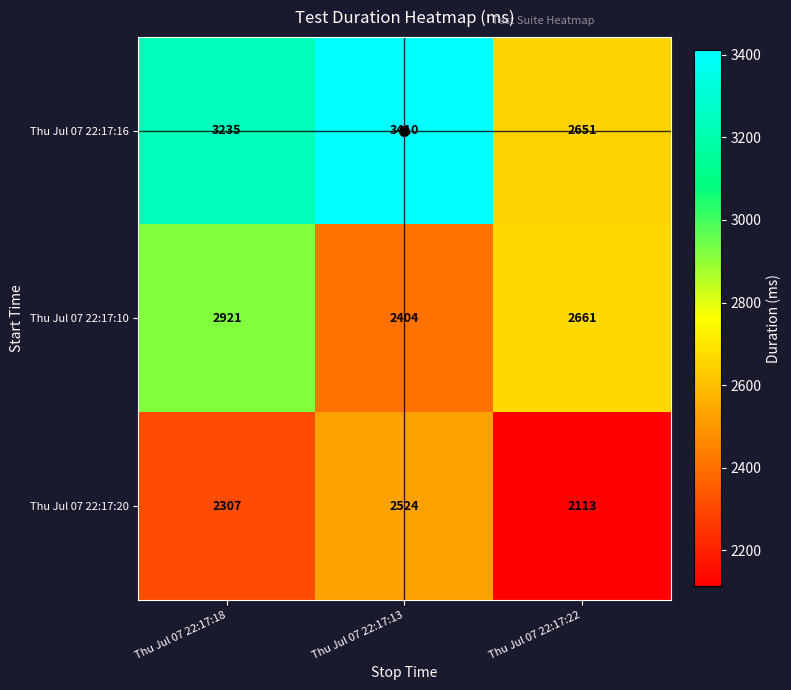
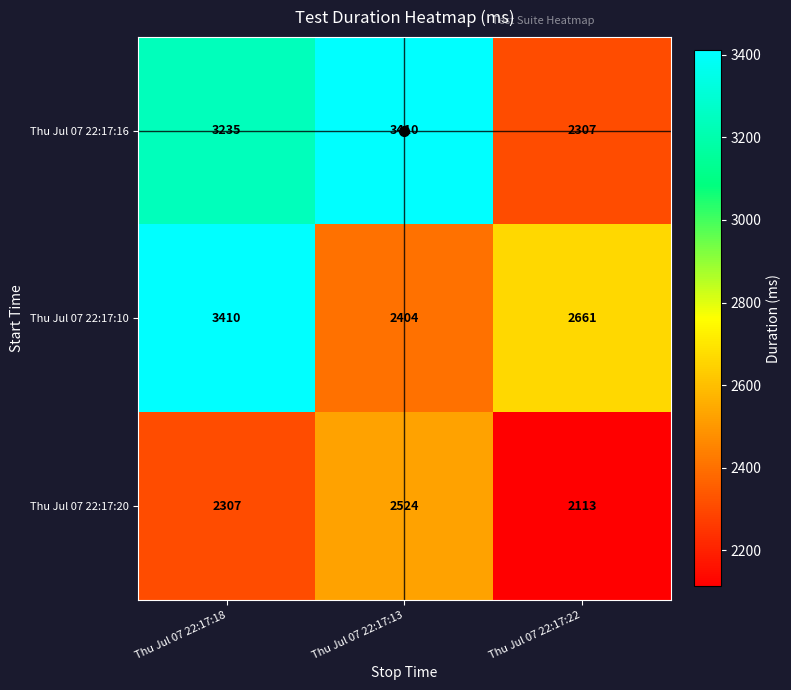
  {
    "Thu Jul 07 22:17:16": {
      "Thu Jul 07 22:17:18": 3235,
-     "Thu Jul 07 22:17:22": 2651
+     "Thu Jul 07 22:17:22": 2307
    },
    "Thu Jul 07 22:17:10": {
-     "Thu Jul 07 22:17:18": 2921,
+     "Thu Jul 07 22:17:18": 3410,
      "Thu Jul 07 22:17:13": 2404,
      "Thu Jul 07 22:17:22": 2661
    },
    "Thu Jul 07 22:17:20": {
      "Thu Jul 07 22:17:18": 2307,
      "Thu Jul 07 22:17:13": 2524,
      "Thu Jul 07 22:17:22": 2113
    }
  }
